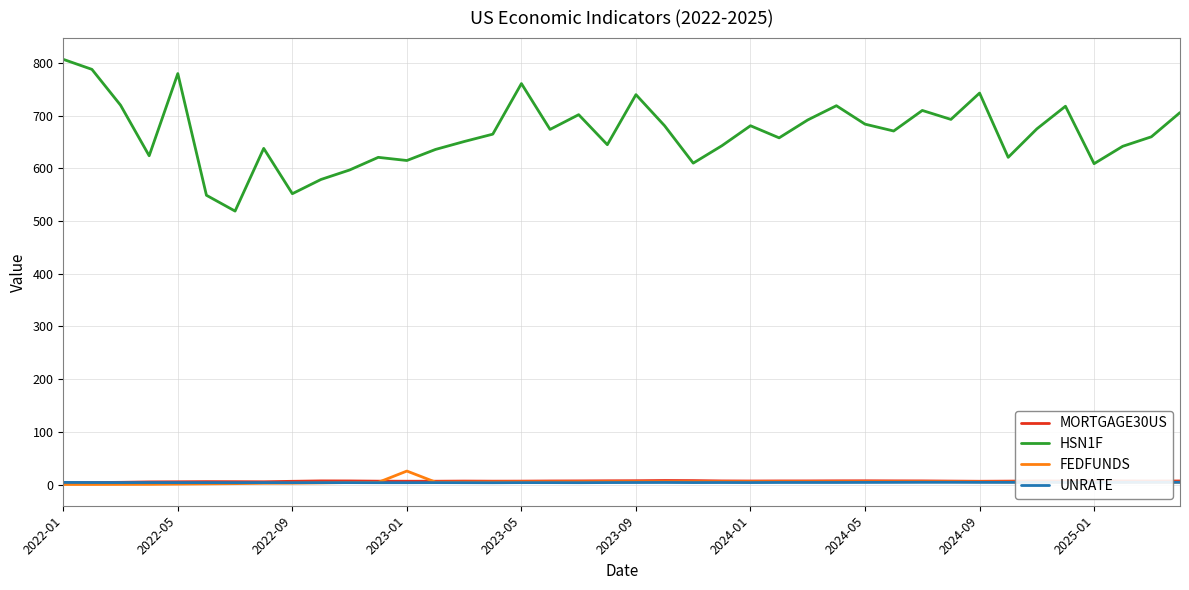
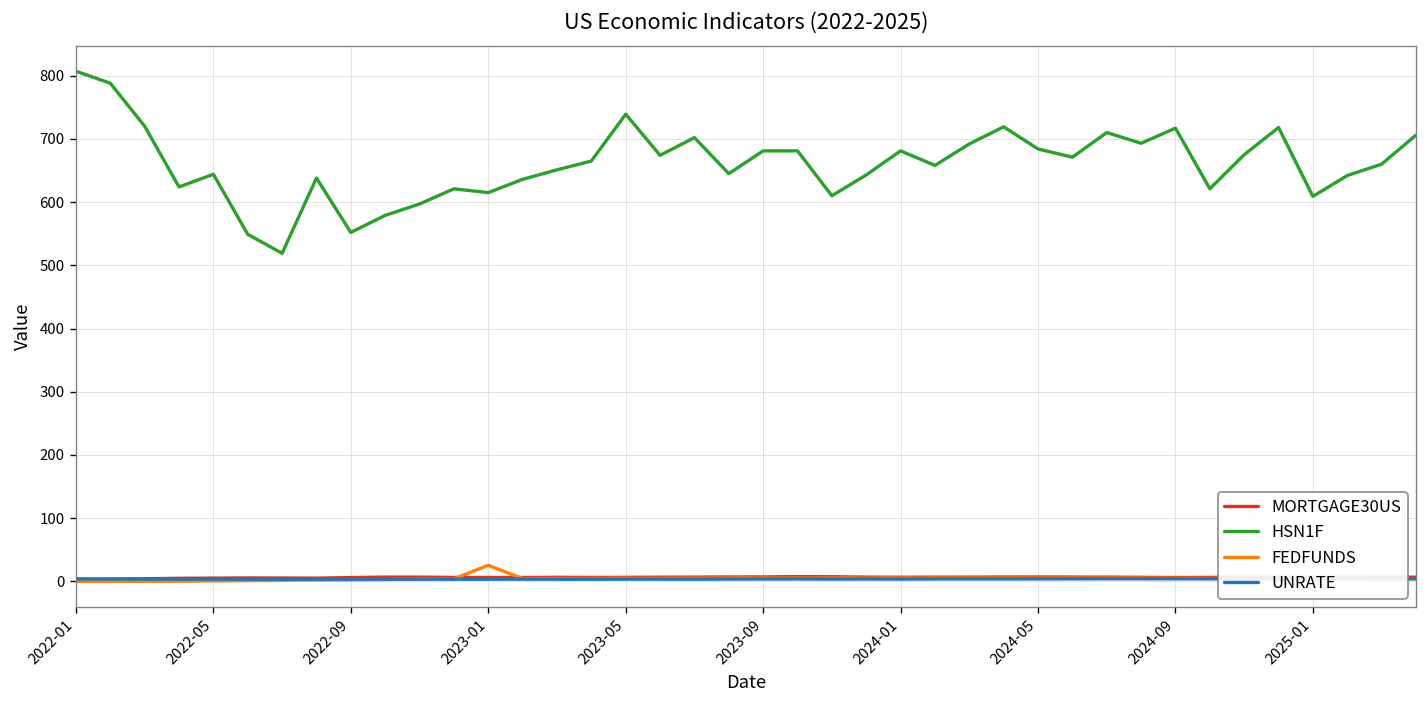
  {
    "HSN1F": {
      "2022-01": 810,
-     "2022-05": 780,
+     "2022-05": 640,
      "2022-09": 550,
      "2023-01": 620,
-     "2023-05": 760,
-     "2023-09": 740,
+     "2023-05": 740,
+     "2023-09": 680,
      "2024-01": 680,
      "2024-05": 680,
-     "2024-09": 740,
+     "2024-09": 720,
      "2025-01": 610
    },
    "FEDFUNDS": {
      "2023-01": 30
    }
  }
